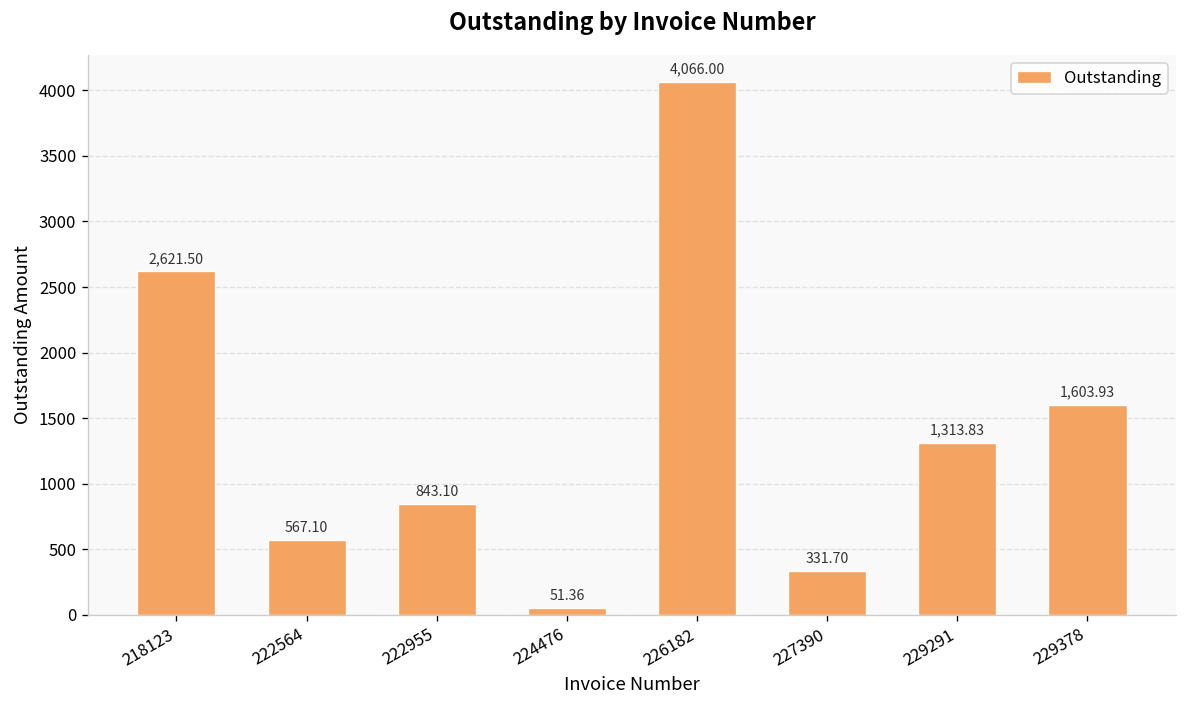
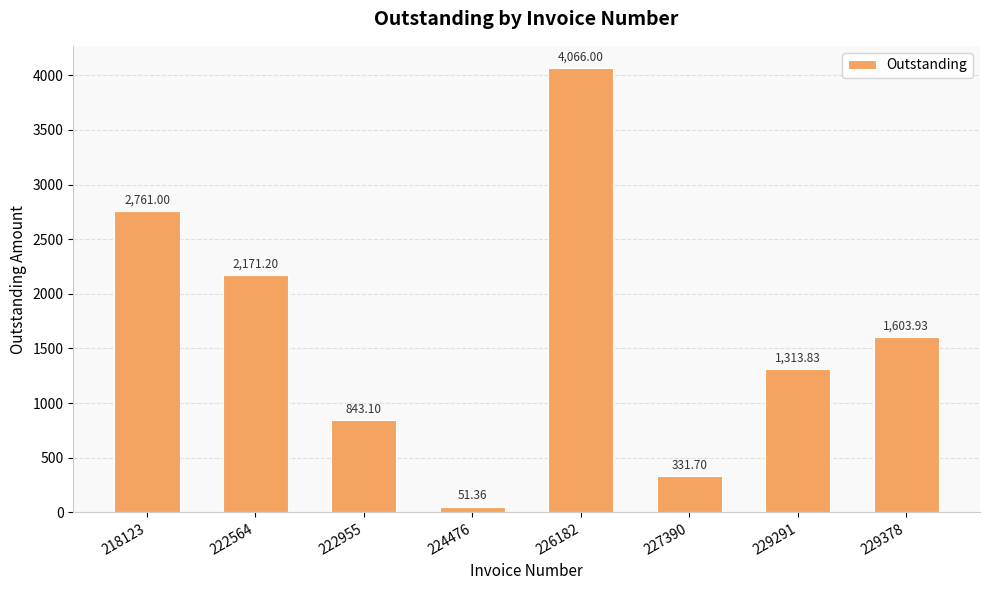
  {
-   "218123": "2,621.50",
-   "222564": "567.10",
+   "218123": "2,761.00",
+   "222564": "2,171.20",
    "222955": "843.10",
    "224476": "51.36",
    "226182": "4,066.00",
    "227390": "331.70",
    "229291": "1,313.83",
    "229378": "1,603.93"
  }
